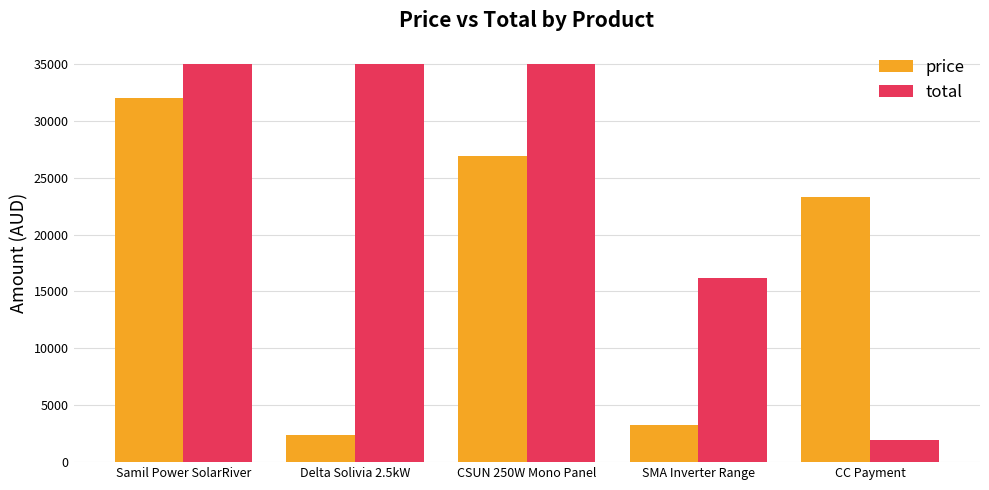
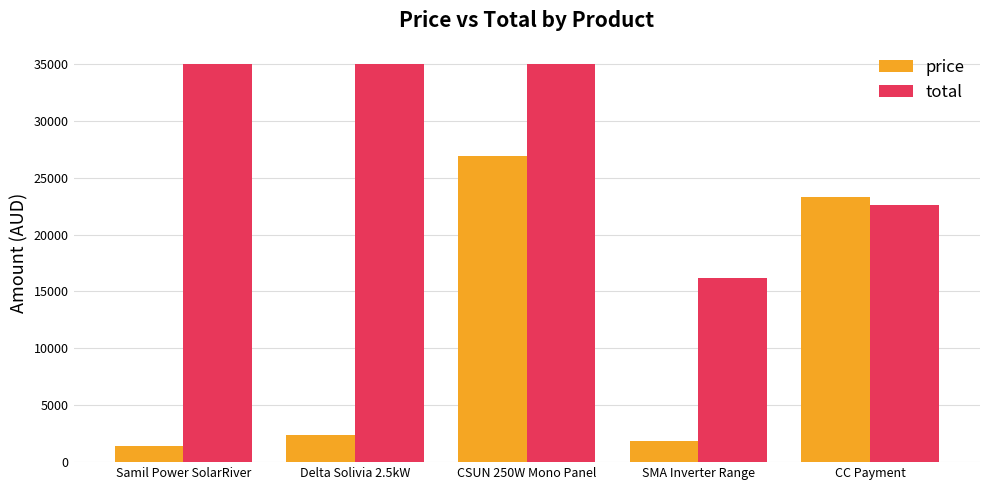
  {
    "price": {
-     "Samil Power SolarRiver": 32000,
+     "Samil Power SolarRiver": 1400,
      "Delta Solivia 2.5kW": 2300,
      "CSUN 250W Mono Panel": 27000,
-     "SMA Inverter Range": 3300,
+     "SMA Inverter Range": 1900,
      "CC Payment": 23300
    },
    "total": {
      "Samil Power SolarRiver": 35000,
      "Delta Solivia 2.5kW": 35000,
      "CSUN 250W Mono Panel": 35000,
      "SMA Inverter Range": 16200,
-     "CC Payment": 1900
+     "CC Payment": 22600
    }
  }
